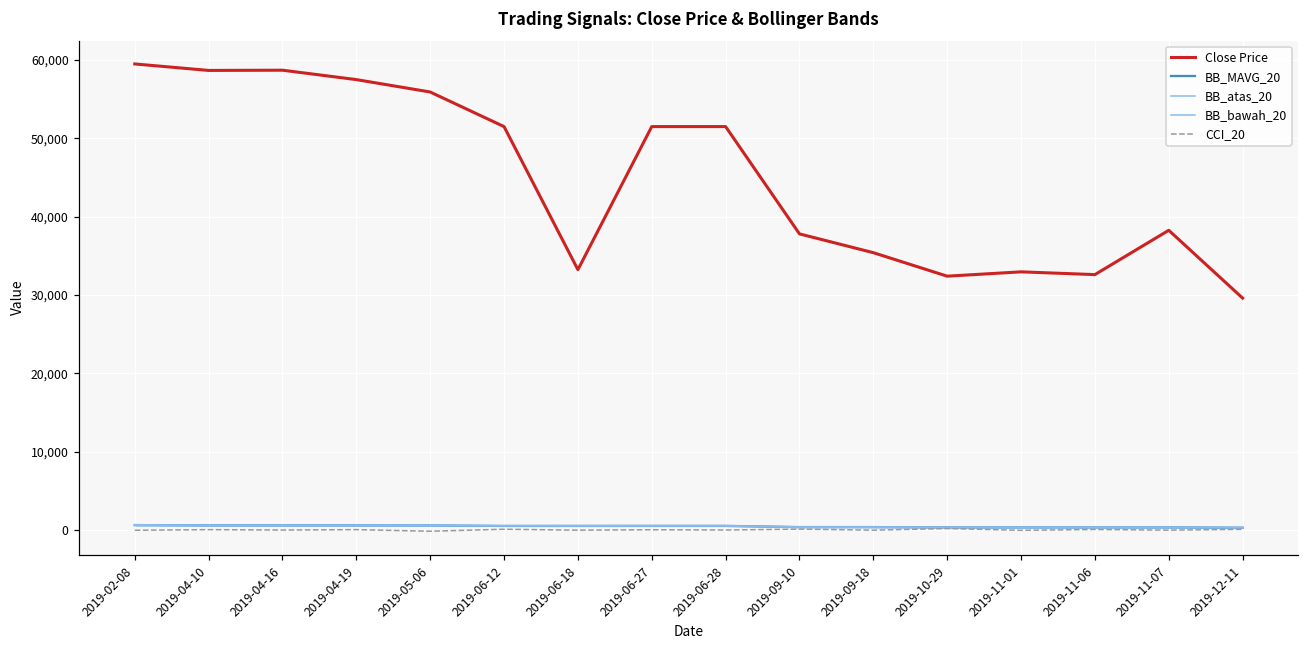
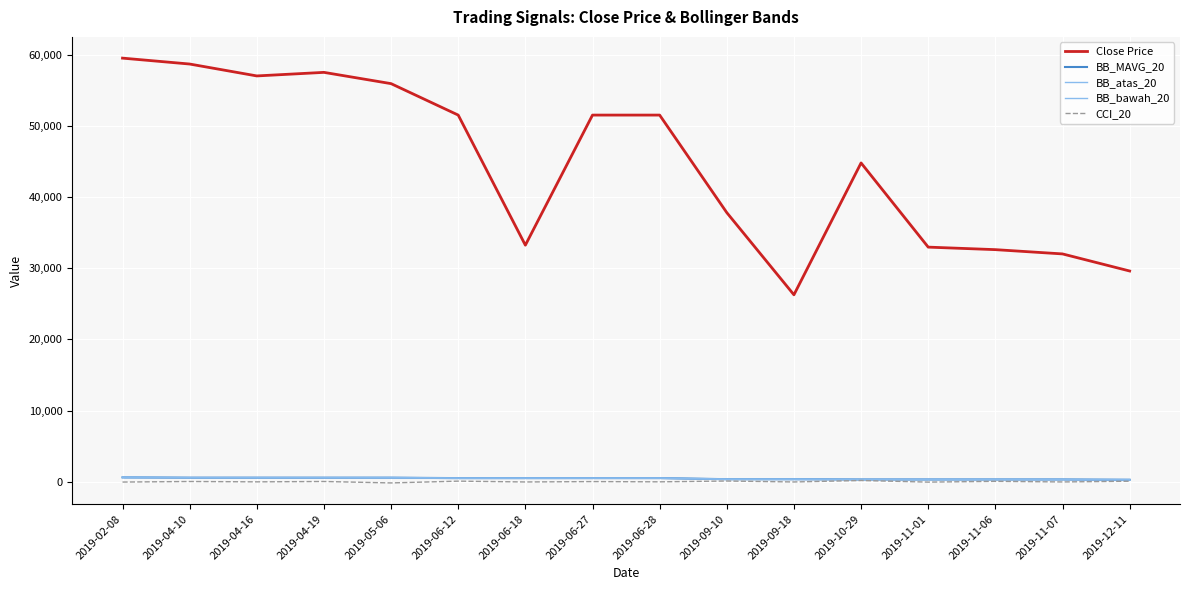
  {
    "Close Price": {
      "2019-02-08": "60,000",
      "2019-04-10": "59,000",
-     "2019-04-16": "59,000",
+     "2019-04-16": "57,000",
      "2019-04-19": "58,000",
      "2019-05-06": "56,000",
      "2019-06-12": "52,000",
      "2019-06-18": "33,000",
      "2019-06-27": "52,000",
      "2019-06-28": "52,000",
      "2019-09-10": "38,000",
-     "2019-09-18": "35,000",
-     "2019-10-29": "32,000",
+     "2019-09-18": "26,000",
+     "2019-10-29": "45,000",
      "2019-11-01": "33,000",
      "2019-11-06": "33,000",
-     "2019-11-07": "38,000",
+     "2019-11-07": "32,000",
      "2019-12-11": "30,000"
    },
    "CCI_20": {
      "2019-02-08": "0",
      "2019-04-10": "0",
      "2019-04-16": "0",
      "2019-04-19": "0",
      "2019-05-06": "0",
      "2019-06-12": "0",
      "2019-06-18": "0",
      "2019-06-27": "0",
      "2019-06-28": "0",
      "2019-09-18": "0",
      "2019-11-01": "0"
    }
  }
